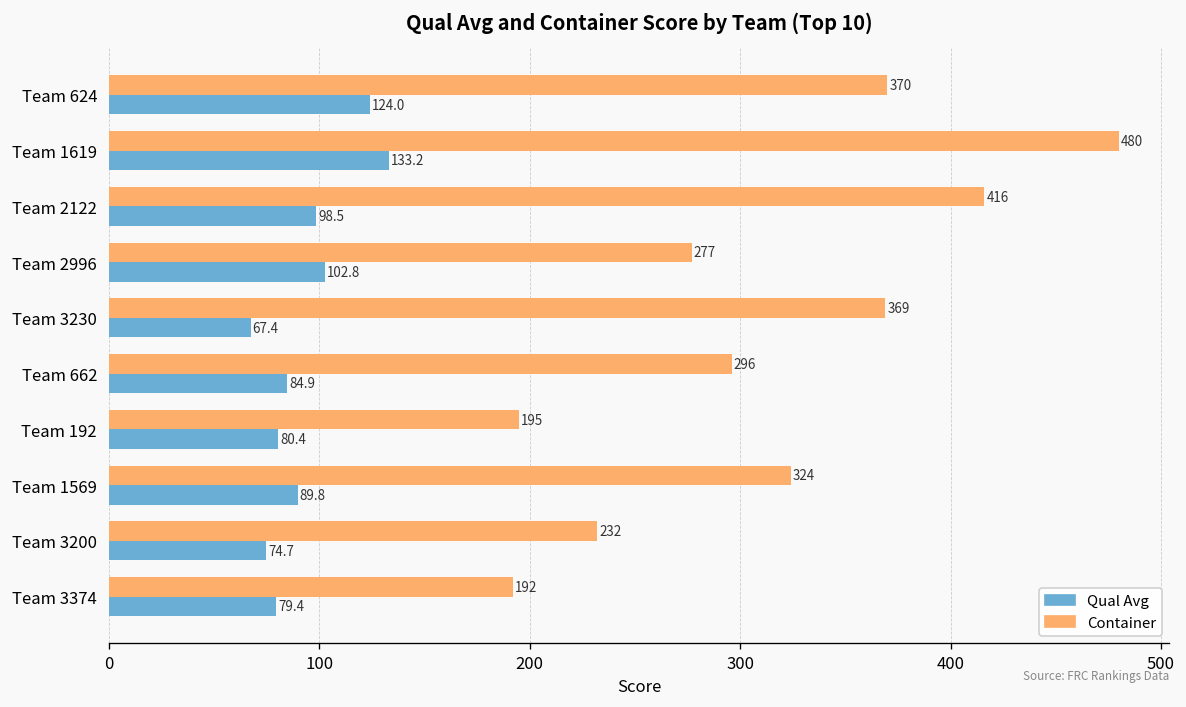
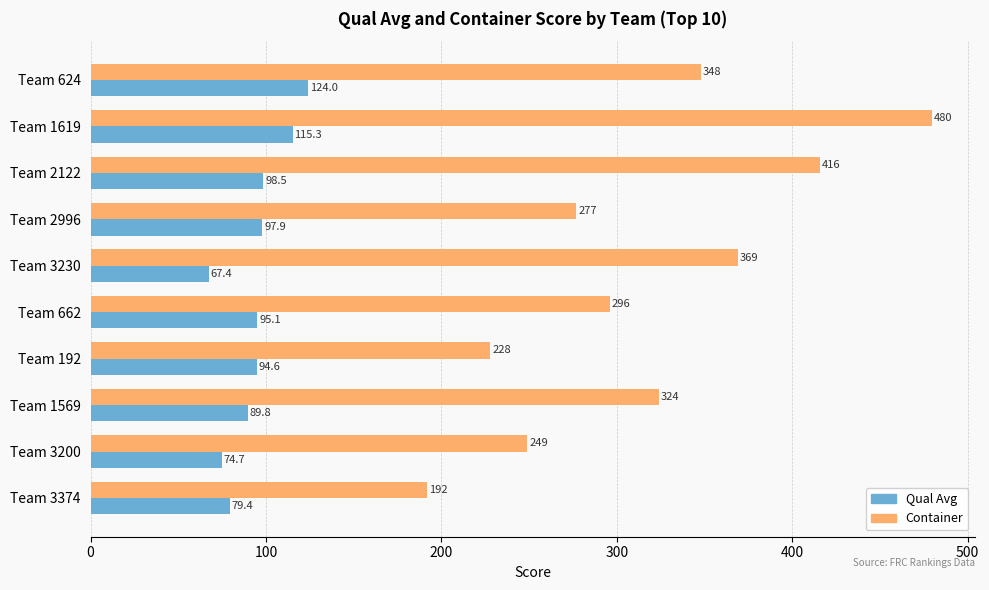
  {
    "Qual Avg": {
      "Team 624": 124.0,
-     "Team 1619": 133.2,
+     "Team 1619": 115.3,
      "Team 2122": 98.5,
-     "Team 2996": 102.8,
+     "Team 2996": 97.9,
      "Team 3230": 67.4,
-     "Team 662": 84.9,
-     "Team 192": 80.4,
+     "Team 662": 95.1,
+     "Team 192": 94.6,
      "Team 1569": 89.8,
      "Team 3200": 74.7,
      "Team 3374": 79.4
    },
    "Container": {
-     "Team 624": 370,
+     "Team 624": 348,
      "Team 1619": 480,
      "Team 2122": 416,
      "Team 2996": 277,
      "Team 3230": 369,
      "Team 662": 296,
-     "Team 192": 195,
+     "Team 192": 228,
      "Team 1569": 324,
-     "Team 3200": 232,
+     "Team 3200": 249,
      "Team 3374": 192
    }
  }
